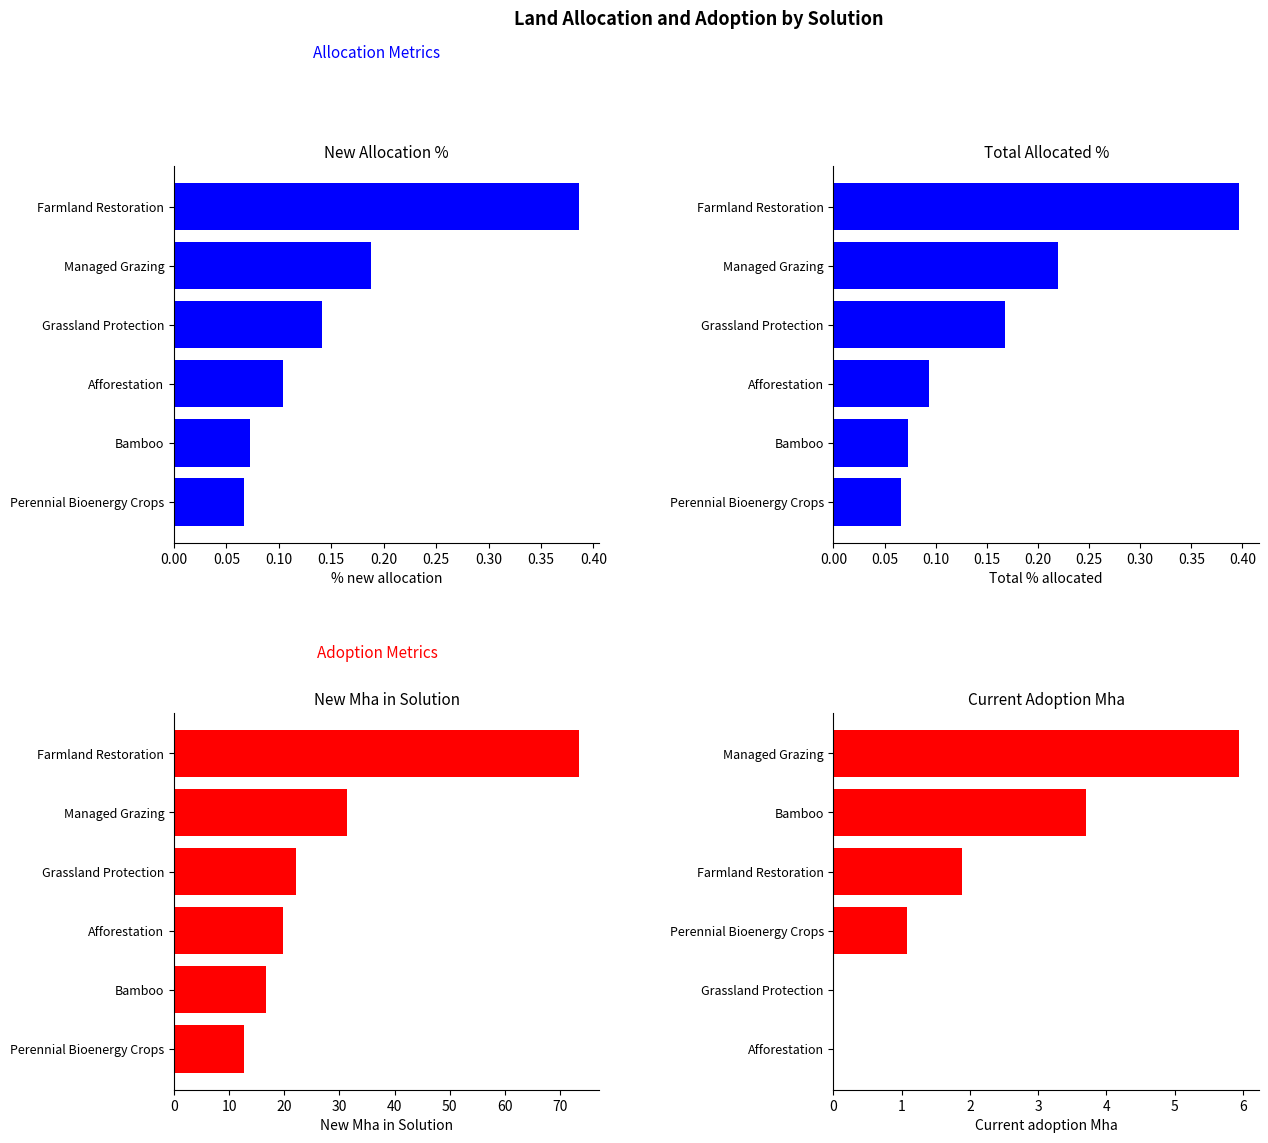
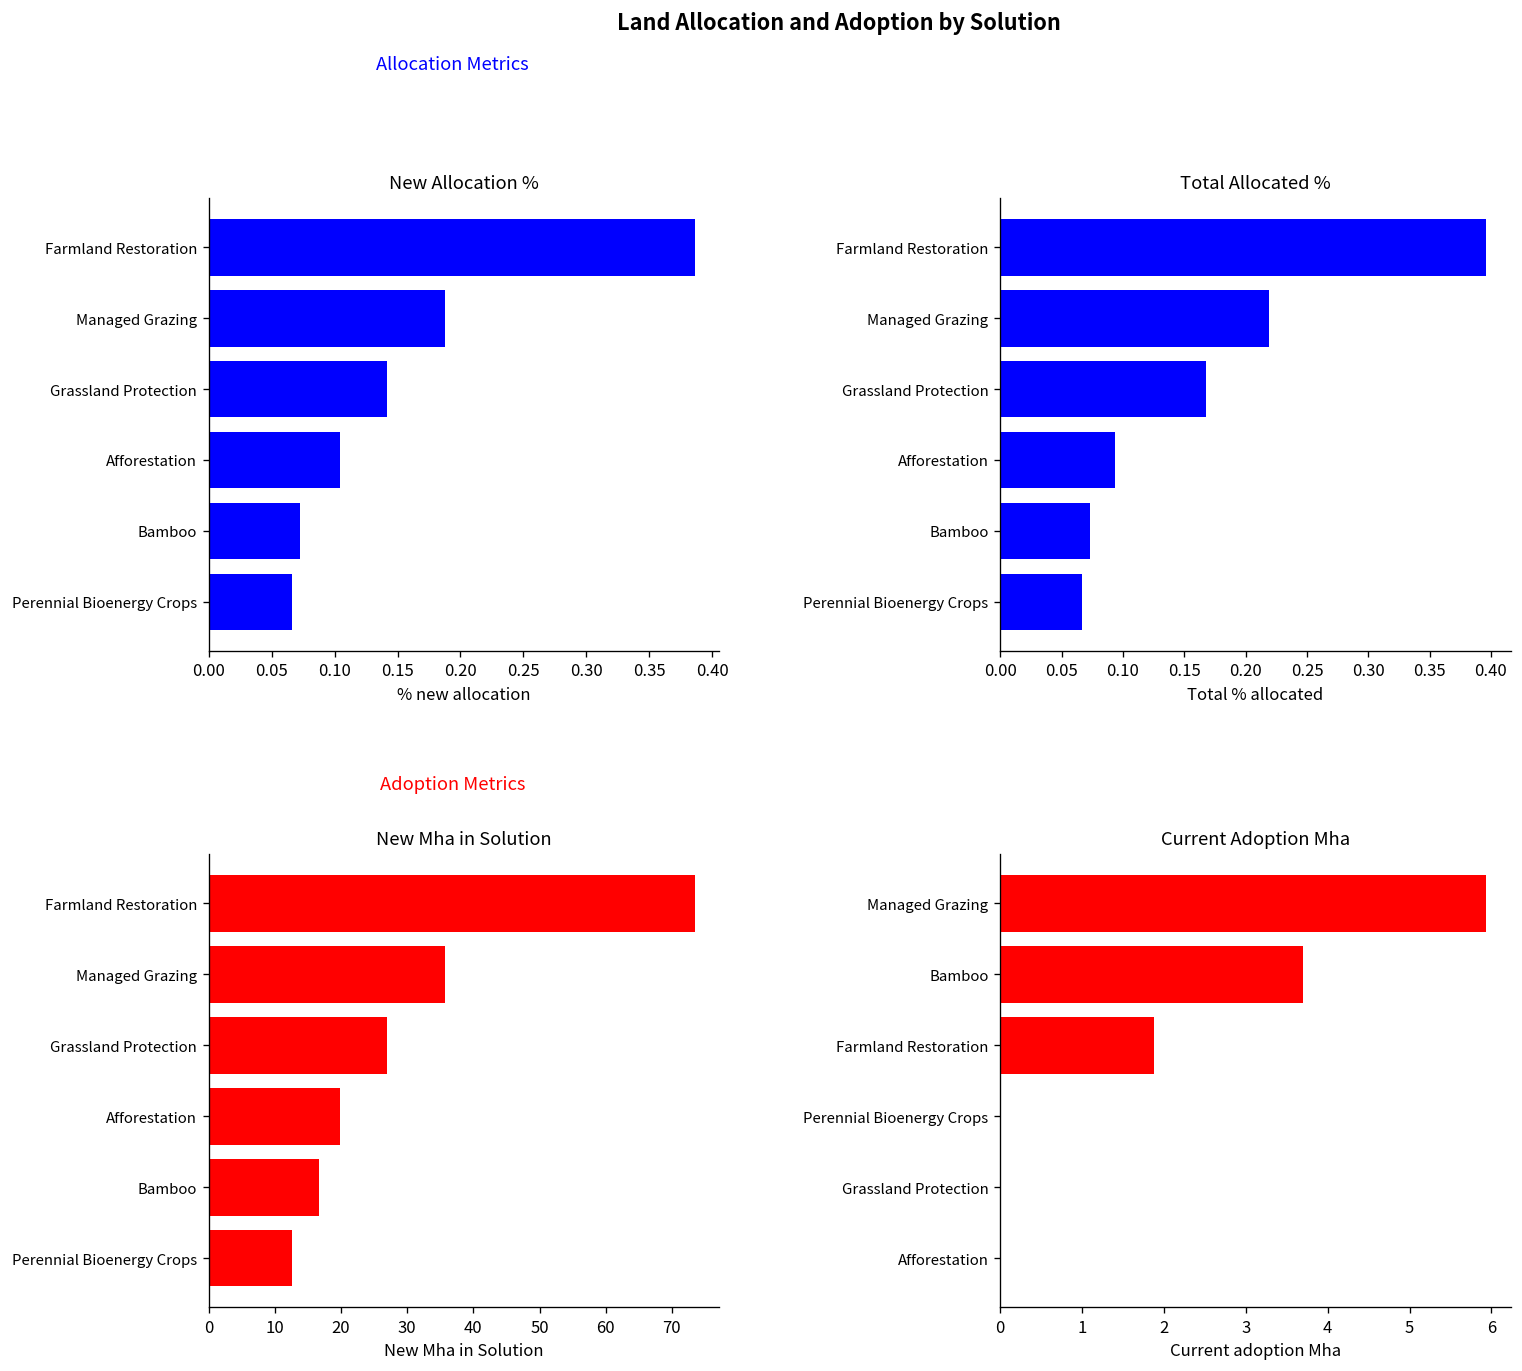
  {
    "New Allocation %": {
      "Farmland Restoration": 0.386,
      "Managed Grazing": 0.188,
      "Grassland Protection": 0.141,
      "Afforestation": 0.104,
      "Bamboo": 0.073,
      "Perennial Bioenergy Crops": 0.066
    },
    "Total Allocated %": {
      "Farmland Restoration": 0.396,
      "Managed Grazing": 0.219,
      "Grassland Protection": 0.168,
      "Afforestation": 0.094,
      "Bamboo": 0.073,
      "Perennial Bioenergy Crops": 0.066
    },
    "New Mha in Solution": {
      "Farmland Restoration": 73,
-     "Managed Grazing": 31,
-     "Grassland Protection": 22,
+     "Managed Grazing": 36,
+     "Grassland Protection": 27,
      "Afforestation": 20,
      "Bamboo": 17,
      "Perennial Bioenergy Crops": 13
    },
    "Current Adoption Mha": {
      "Managed Grazing": 5.9,
      "Bamboo": 3.7,
      "Farmland Restoration": 1.9,
-     "Perennial Bioenergy Crops": 1.1,
+     "Perennial Bioenergy Crops": 0.0,
      "Grassland Protection": 0.0,
      "Afforestation": 0.0
    }
  }
